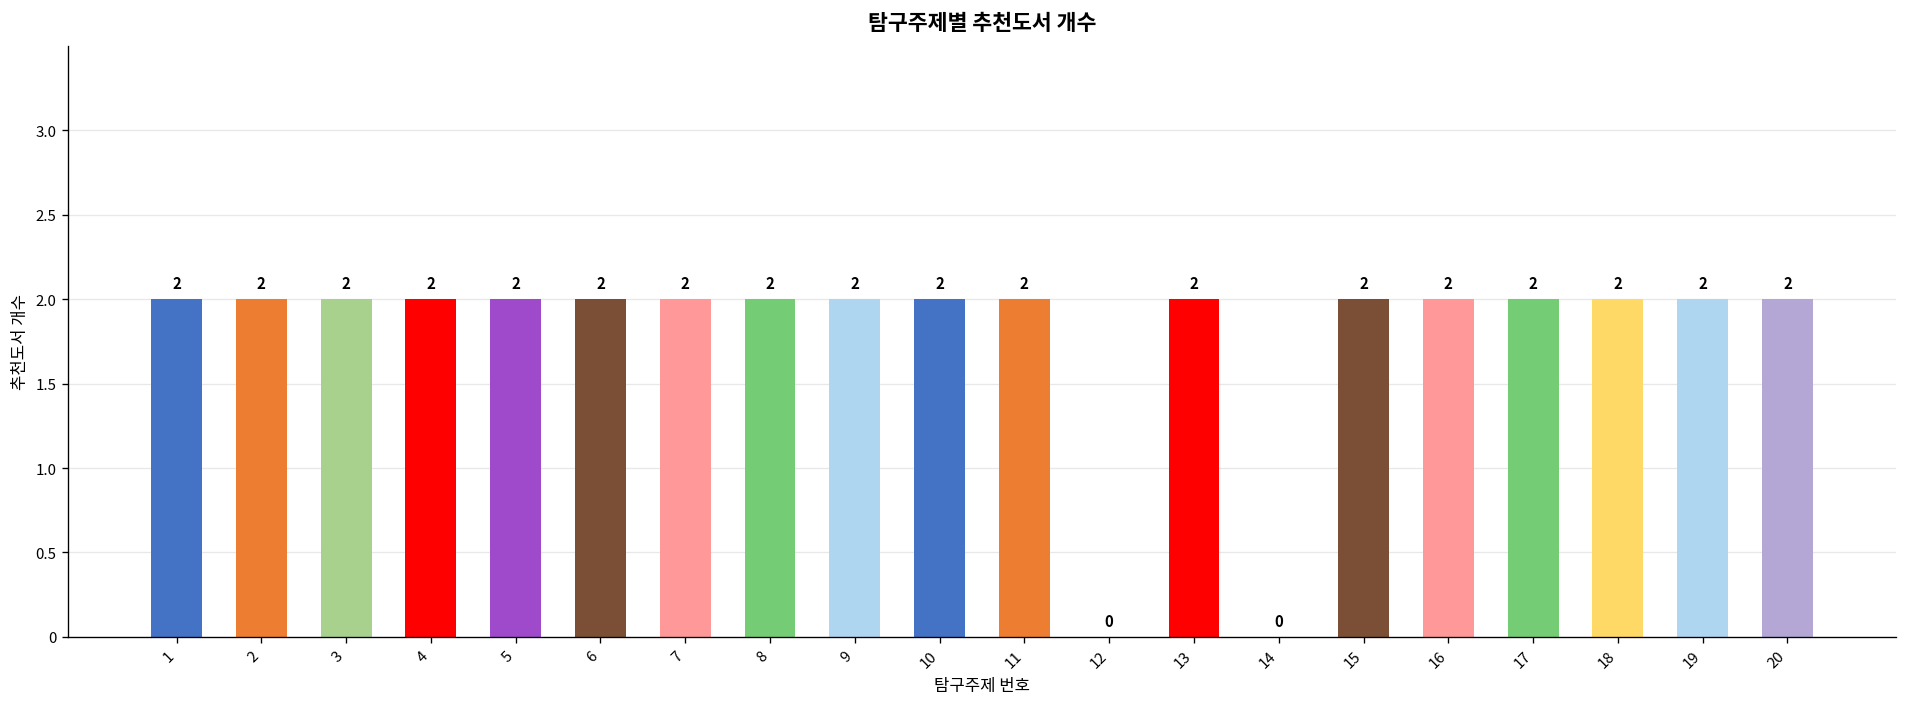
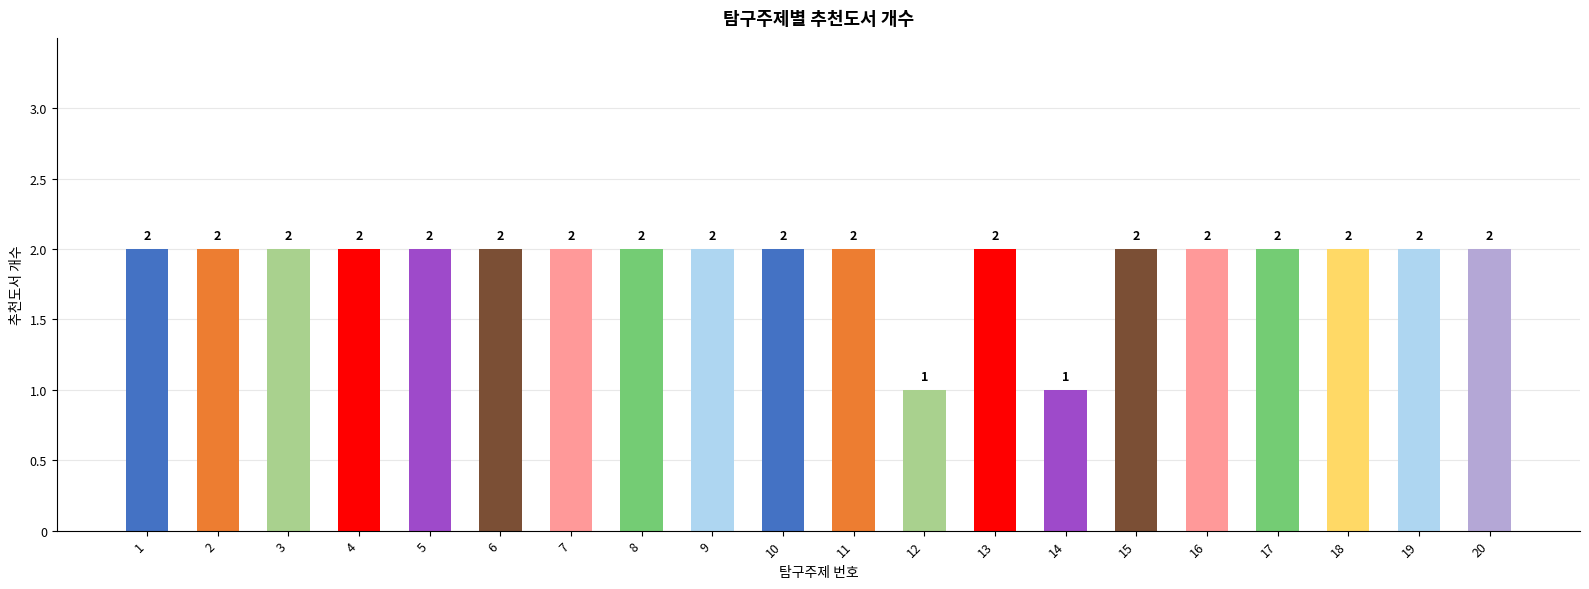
  {
    "1": 2,
    "2": 2,
    "3": 2,
    "4": 2,
    "5": 2,
    "6": 2,
    "7": 2,
    "8": 2,
    "9": 2,
    "10": 2,
    "11": 2,
-   "12": 0,
+   "12": 1,
    "13": 2,
-   "14": 0,
+   "14": 1,
    "15": 2,
    "16": 2,
    "17": 2,
    "18": 2,
    "19": 2,
    "20": 2
  }
